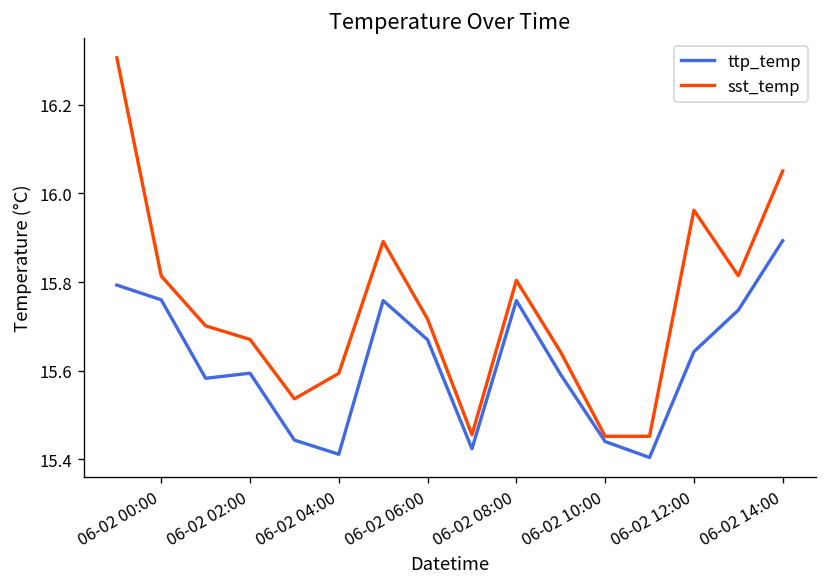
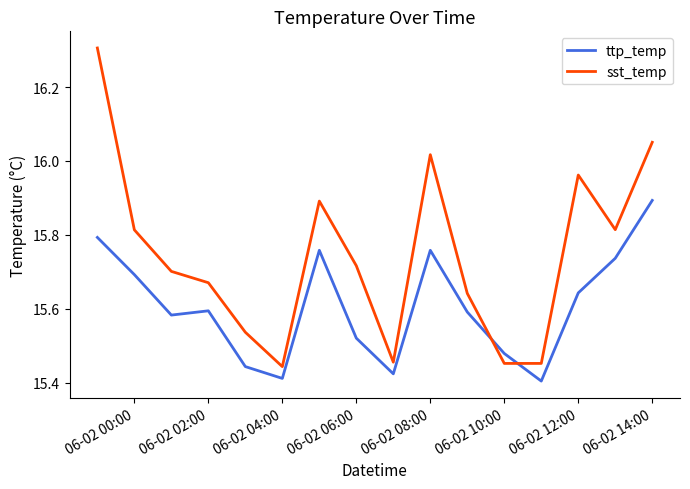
  {
    "ttp_temp": {
-     "06-02 00:00": 15.76,
+     "06-02 00:00": 15.69,
      "06-02 02:00": 15.59,
      "06-02 04:00": 15.41,
-     "06-02 06:00": 15.67,
+     "06-02 06:00": 15.52,
      "06-02 08:00": 15.76,
-     "06-02 10:00": 15.44,
+     "06-02 10:00": 15.48,
      "06-02 12:00": 15.64,
      "06-02 14:00": 15.89
    },
    "sst_temp": {
      "06-02 00:00": 15.81,
      "06-02 02:00": 15.67,
-     "06-02 04:00": 15.59,
+     "06-02 04:00": 15.44,
      "06-02 06:00": 15.72,
-     "06-02 08:00": 15.80,
+     "06-02 08:00": 16.02,
      "06-02 10:00": 15.45,
      "06-02 12:00": 15.96,
      "06-02 14:00": 16.05
    }
  }
